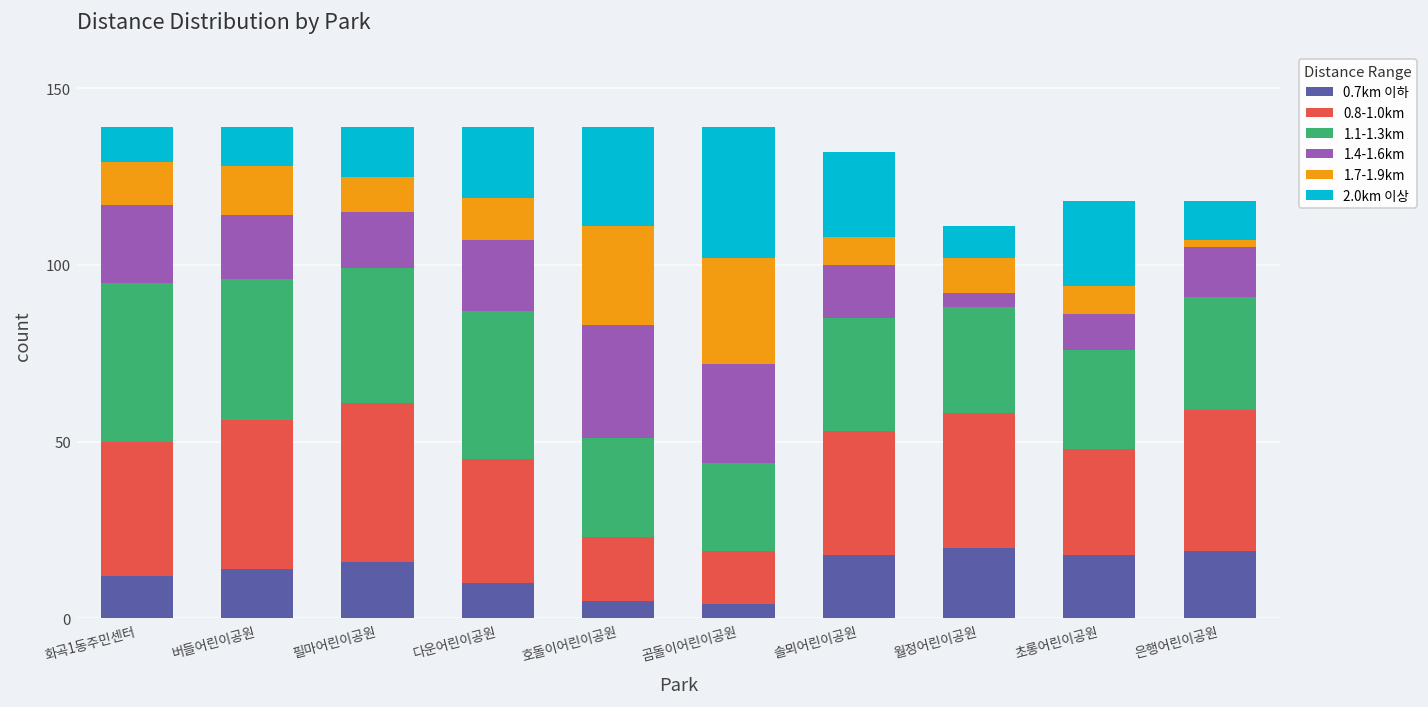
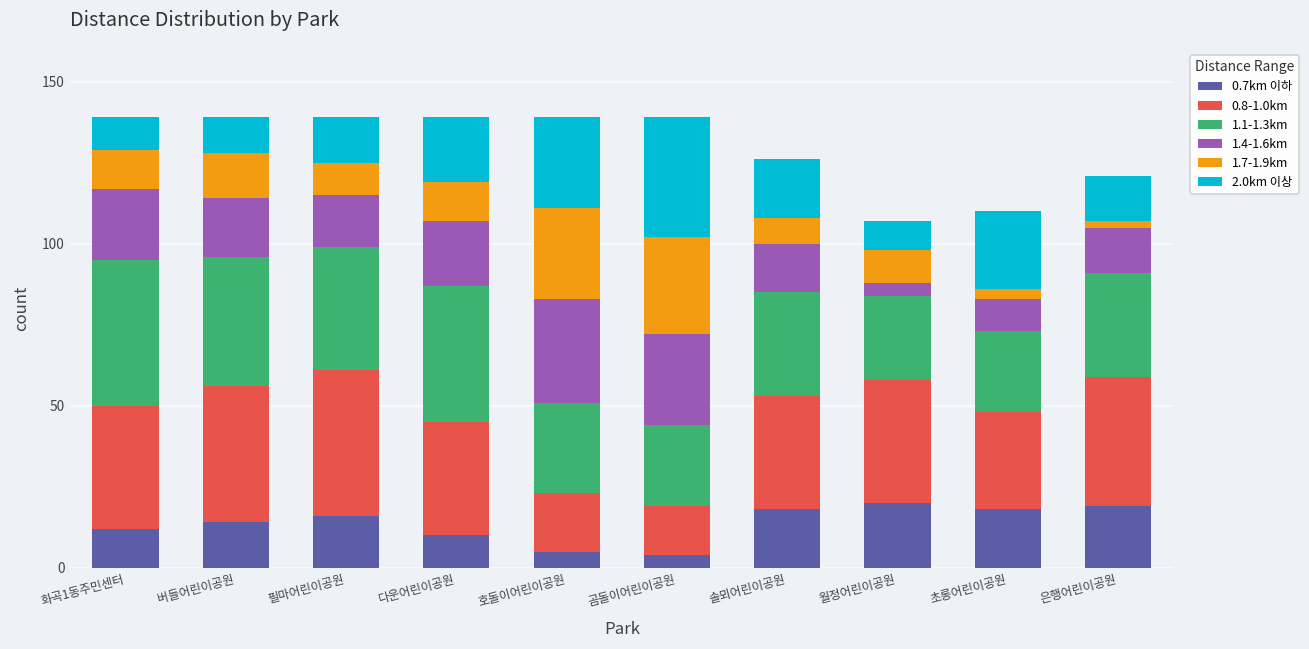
  {
    "0.7km 이하": {
      "화곡1동주민센터": 12,
      "버들어린이공원": 14,
      "필마어린이공원": 16,
      "다운어린이공원": 10,
      "호돌이어린이공원": 5,
      "곰돌이어린이공원": 4,
      "솔뫼어린이공원": 18,
      "월정어린이공원": 20,
      "초롱어린이공원": 18,
      "은행어린이공원": 19
    },
    "0.8-1.0km": {
      "화곡1동주민센터": 38,
      "버들어린이공원": 42,
      "필마어린이공원": 45,
      "다운어린이공원": 35,
      "호돌이어린이공원": 18,
      "곰돌이어린이공원": 15,
      "솔뫼어린이공원": 35,
      "월정어린이공원": 38,
      "초롱어린이공원": 30,
      "은행어린이공원": 40
    },
    "1.1-1.3km": {
      "화곡1동주민센터": 45,
      "버들어린이공원": 40,
      "필마어린이공원": 38,
      "다운어린이공원": 42,
      "호돌이어린이공원": 28,
      "곰돌이어린이공원": 25,
      "솔뫼어린이공원": 32,
-     "월정어린이공원": 30,
-     "초롱어린이공원": 28,
+     "월정어린이공원": 26,
+     "초롱어린이공원": 25,
      "은행어린이공원": 32
    },
    "1.4-1.6km": {
      "화곡1동주민센터": 22,
      "버들어린이공원": 18,
      "필마어린이공원": 16,
      "다운어린이공원": 20,
      "호돌이어린이공원": 32,
      "곰돌이어린이공원": 28,
      "솔뫼어린이공원": 15,
      "월정어린이공원": 4,
      "초롱어린이공원": 10,
      "은행어린이공원": 14
    },
    "1.7-1.9km": {
      "화곡1동주민센터": 12,
      "버들어린이공원": 14,
      "필마어린이공원": 10,
      "다운어린이공원": 12,
      "호돌이어린이공원": 28,
      "곰돌이어린이공원": 30,
      "솔뫼어린이공원": 8,
      "월정어린이공원": 10,
-     "초롱어린이공원": 8,
+     "초롱어린이공원": 3,
      "은행어린이공원": 2
    },
    "2.0km 이상": {
      "화곡1동주민센터": 10,
      "버들어린이공원": 11,
      "필마어린이공원": 14,
      "다운어린이공원": 20,
      "호돌이어린이공원": 28,
      "곰돌이어린이공원": 37,
-     "솔뫼어린이공원": 24,
+     "솔뫼어린이공원": 18,
      "월정어린이공원": 9,
      "초롱어린이공원": 24,
-     "은행어린이공원": 11
+     "은행어린이공원": 14
    }
  }
